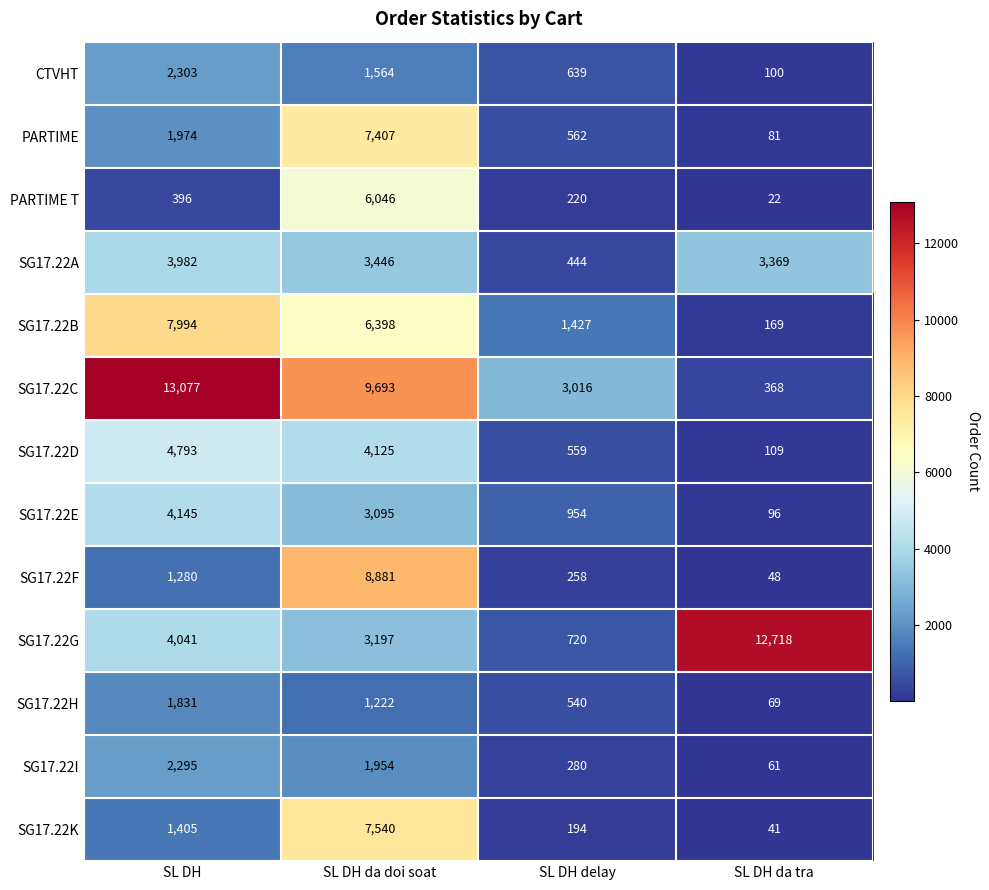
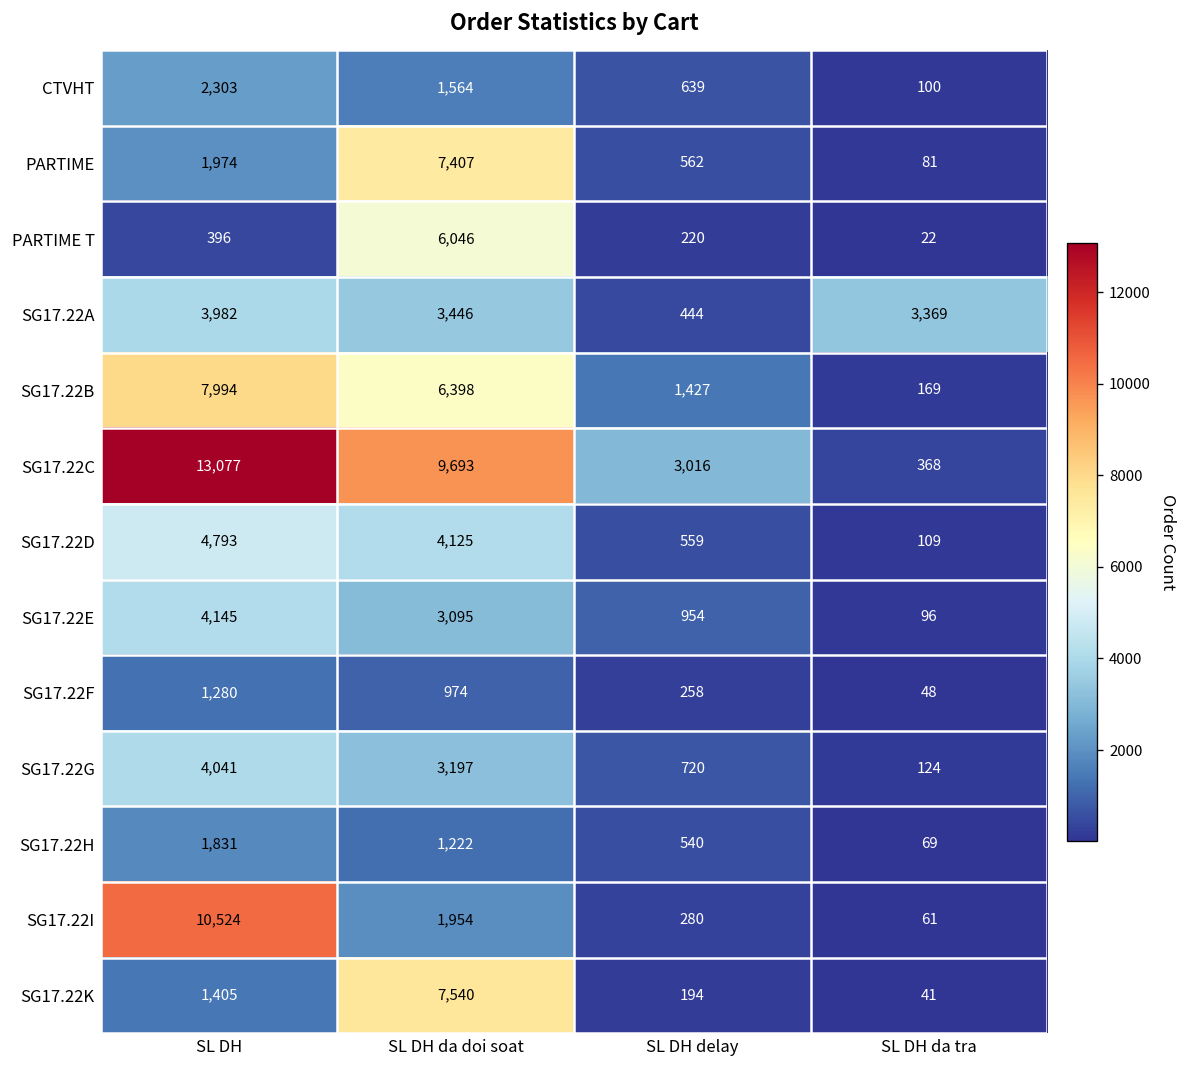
  {
    "CTVHT": {
      "SL DH": "2,303",
      "SL DH da doi soat": "1,564",
      "SL DH delay": "639",
      "SL DH da tra": "100"
    },
    "PARTIME": {
      "SL DH": "1,974",
      "SL DH da doi soat": "7,407",
      "SL DH delay": "562",
      "SL DH da tra": "81"
    },
    "PARTIME T": {
      "SL DH": "396",
      "SL DH da doi soat": "6,046",
      "SL DH delay": "220",
      "SL DH da tra": "22"
    },
    "SG17.22A": {
      "SL DH": "3,982",
      "SL DH da doi soat": "3,446",
      "SL DH delay": "444",
      "SL DH da tra": "3,369"
    },
    "SG17.22B": {
      "SL DH": "7,994",
      "SL DH da doi soat": "6,398",
      "SL DH delay": "1,427",
      "SL DH da tra": "169"
    },
    "SG17.22C": {
      "SL DH": "13,077",
      "SL DH da doi soat": "9,693",
      "SL DH delay": "3,016",
      "SL DH da tra": "368"
    },
    "SG17.22D": {
      "SL DH": "4,793",
      "SL DH da doi soat": "4,125",
      "SL DH delay": "559",
      "SL DH da tra": "109"
    },
    "SG17.22E": {
      "SL DH": "4,145",
      "SL DH da doi soat": "3,095",
      "SL DH delay": "954",
      "SL DH da tra": "96"
    },
    "SG17.22F": {
      "SL DH": "1,280",
-     "SL DH da doi soat": "8,881",
+     "SL DH da doi soat": "974",
      "SL DH delay": "258",
      "SL DH da tra": "48"
    },
    "SG17.22G": {
      "SL DH": "4,041",
      "SL DH da doi soat": "3,197",
      "SL DH delay": "720",
-     "SL DH da tra": "12,718"
+     "SL DH da tra": "124"
    },
    "SG17.22H": {
      "SL DH": "1,831",
      "SL DH da doi soat": "1,222",
      "SL DH delay": "540",
      "SL DH da tra": "69"
    },
    "SG17.22I": {
-     "SL DH": "2,295",
+     "SL DH": "10,524",
      "SL DH da doi soat": "1,954",
      "SL DH delay": "280",
      "SL DH da tra": "61"
    },
    "SG17.22K": {
      "SL DH": "1,405",
      "SL DH da doi soat": "7,540",
      "SL DH delay": "194",
      "SL DH da tra": "41"
    }
  }
